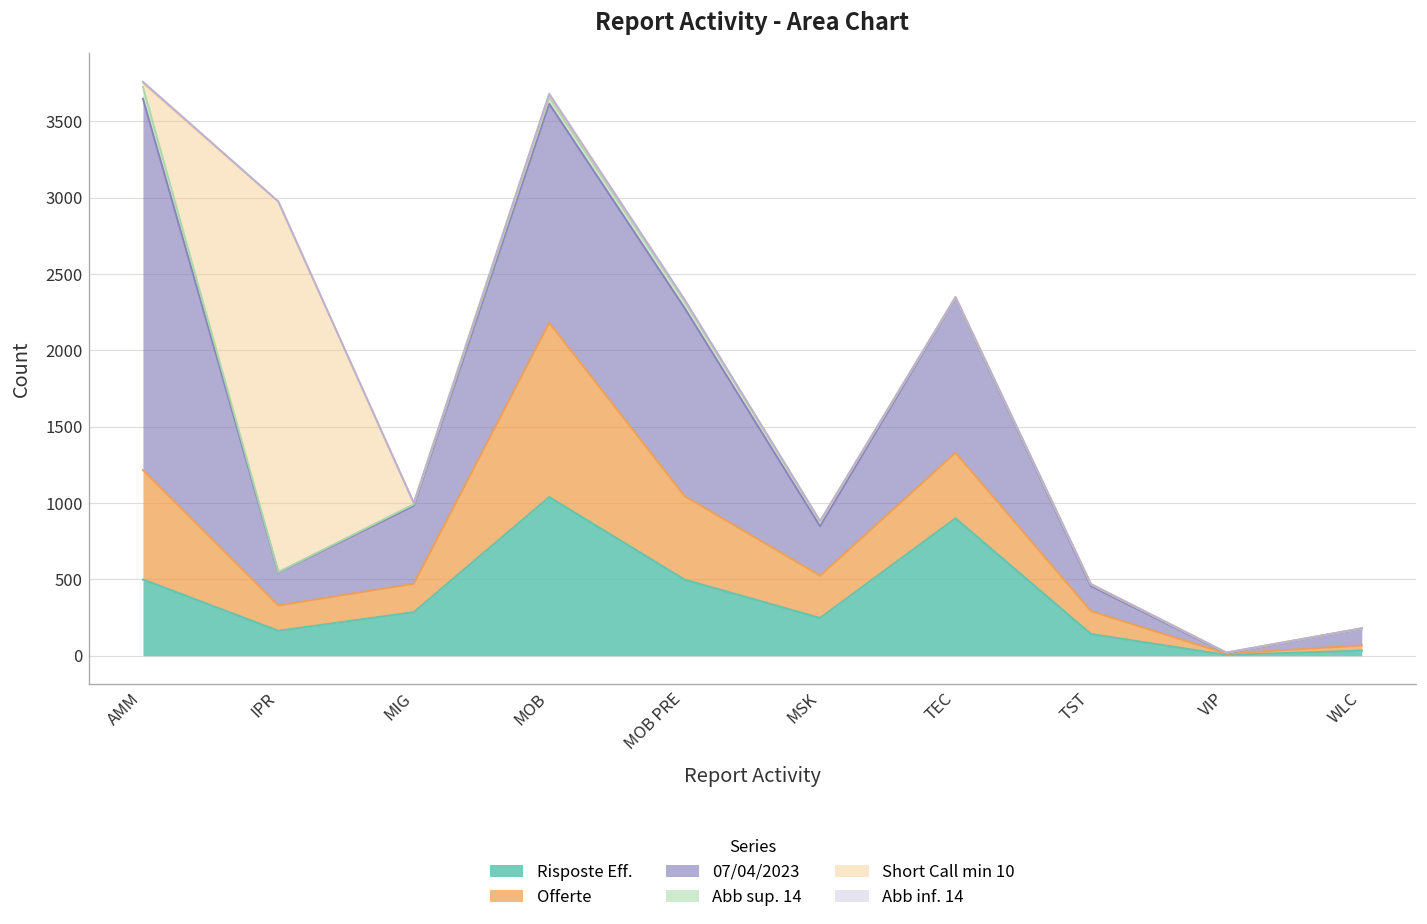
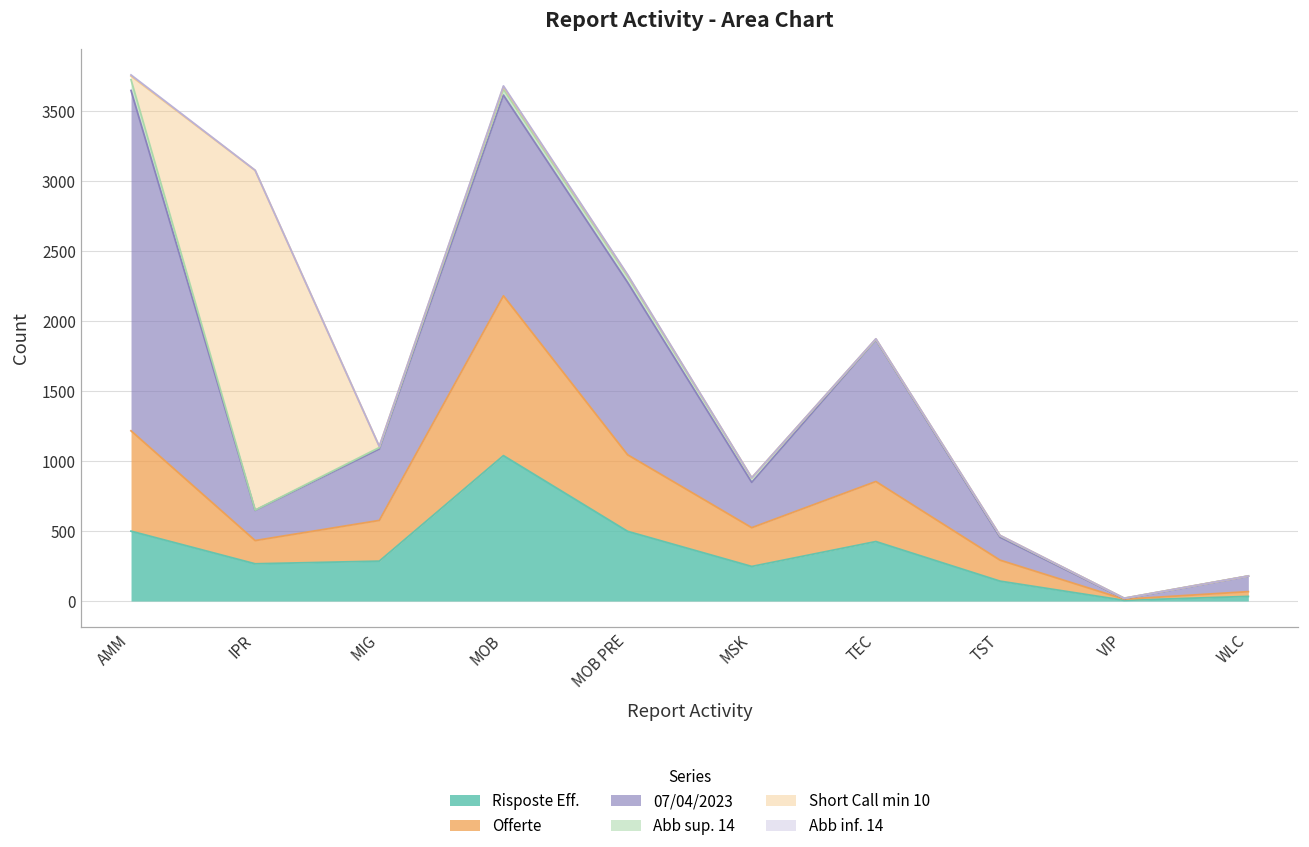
  {
    "Risposte Eff.": {
      "AMM": 500,
-     "IPR": 160,
+     "IPR": 270,
      "MIG": 290,
      "MOB": 1040,
      "MOB PRE": 500,
      "MSK": 250,
-     "TEC": 900,
+     "TEC": 430,
      "TST": 140,
      "WLC": 30
    },
    "Offerte": {
      "AMM": 720,
      "IPR": 170,
-     "MIG": 190,
+     "MIG": 290,
      "MOB": 1140,
      "MOB PRE": 550,
      "MSK": 280,
      "TEC": 430,
      "TST": 150,
      "WLC": 30
    },
    "07/04/2023": {
      "AMM": 2430,
      "MOB": 1430,
      "MOB PRE": 1230,
      "MSK": 320
    },
    "Abb sup. 14": {
      "AMM": 80
    }
  }
